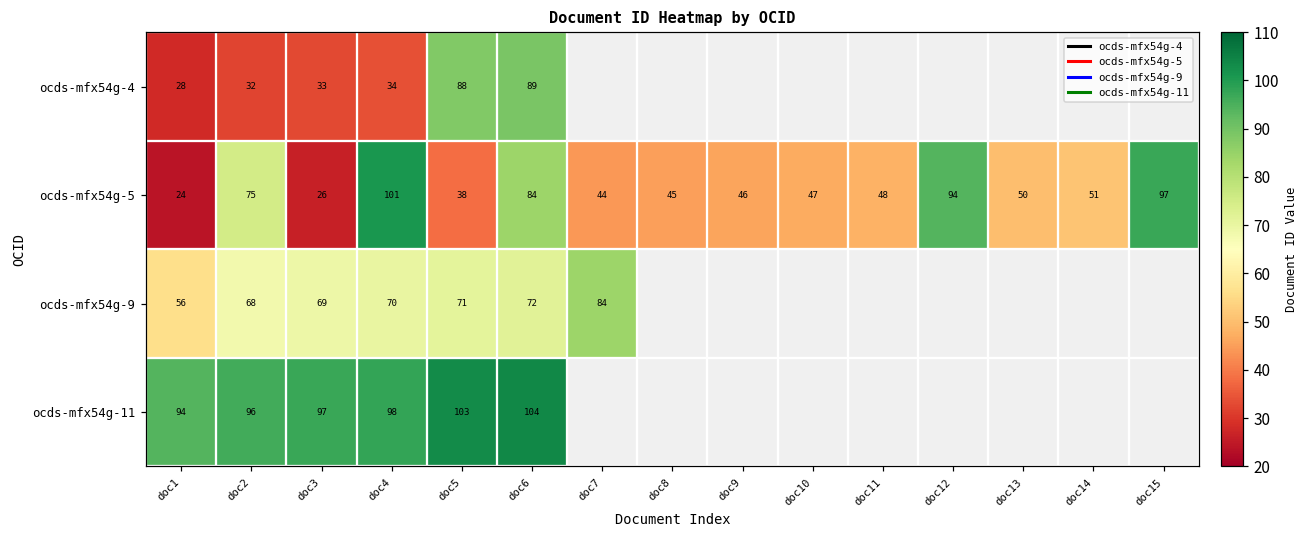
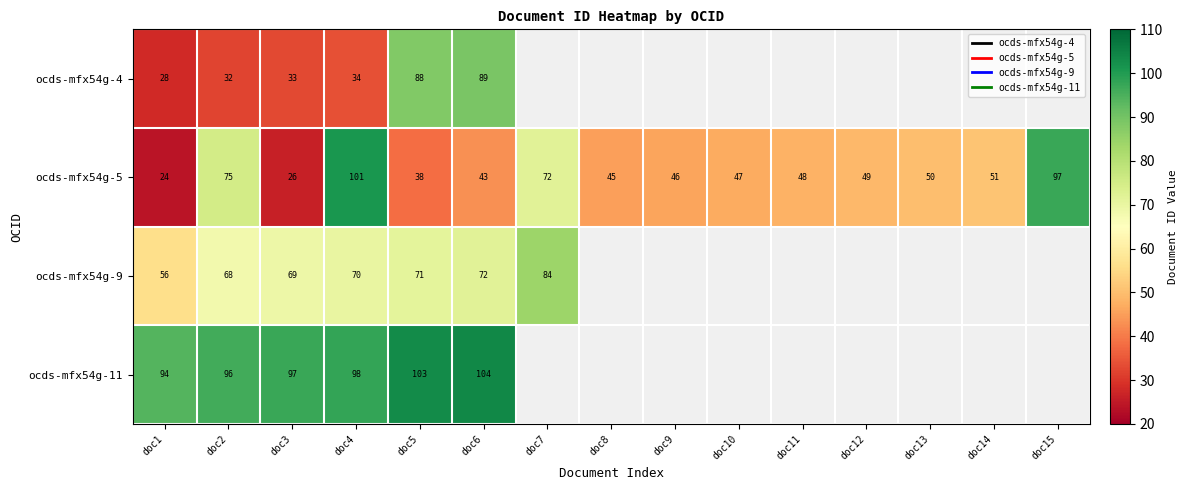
  {
    "ocds-mfx54g-4": {
      "doc1": 28,
      "doc2": 32,
      "doc3": 33,
      "doc4": 34,
      "doc5": 88,
      "doc6": 89
    },
    "ocds-mfx54g-5": {
      "doc1": 24,
      "doc2": 75,
      "doc3": 26,
      "doc4": 101,
      "doc5": 38,
-     "doc6": 84,
-     "doc7": 44,
+     "doc6": 43,
+     "doc7": 72,
      "doc8": 45,
      "doc9": 46,
      "doc10": 47,
      "doc11": 48,
-     "doc12": 94,
+     "doc12": 49,
      "doc13": 50,
      "doc14": 51,
      "doc15": 97
    },
    "ocds-mfx54g-9": {
      "doc1": 56,
      "doc2": 68,
      "doc3": 69,
      "doc4": 70,
      "doc5": 71,
      "doc6": 72,
      "doc7": 84
    },
    "ocds-mfx54g-11": {
      "doc1": 94,
      "doc2": 96,
      "doc3": 97,
      "doc4": 98,
      "doc5": 103,
      "doc6": 104
    }
  }
